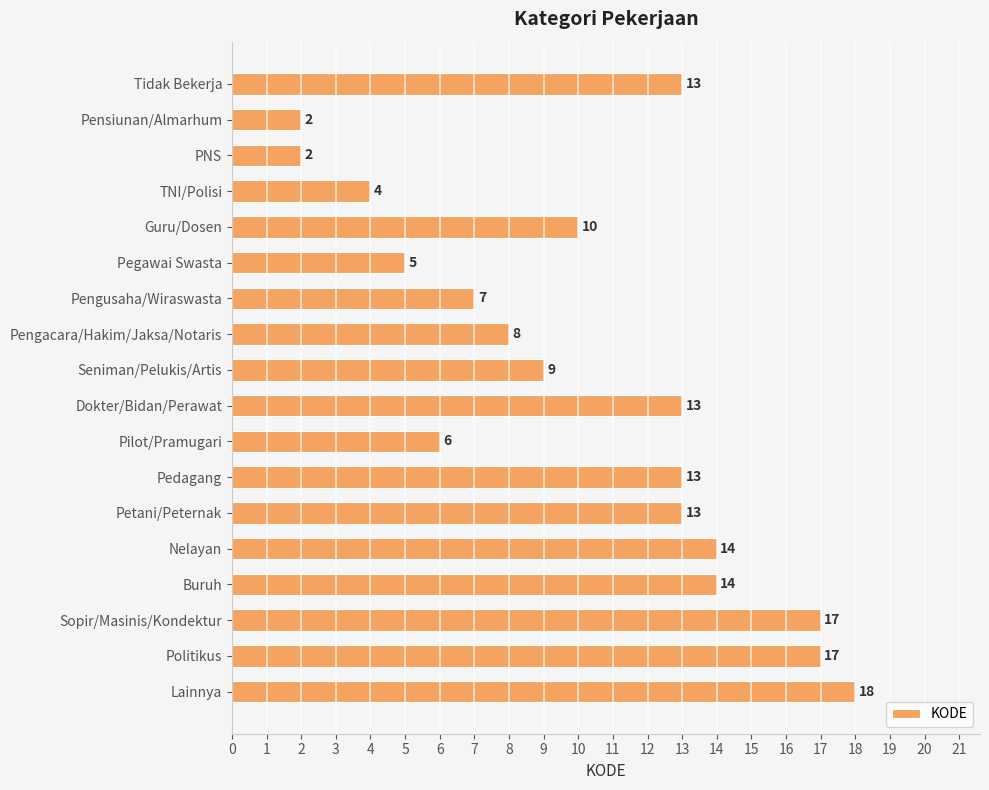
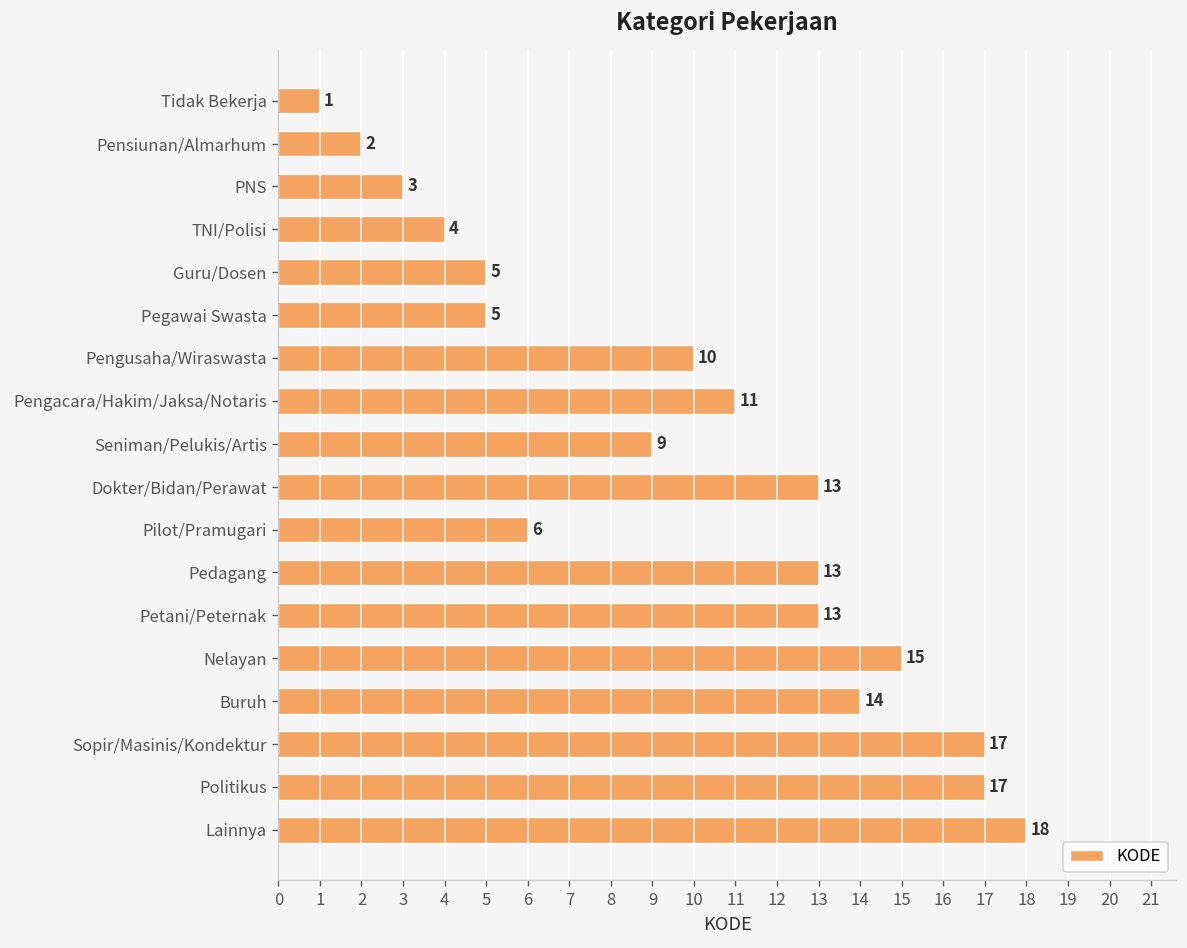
  {
-   "Tidak Bekerja": 13,
+   "Tidak Bekerja": 1,
    "Pensiunan/Almarhum": 2,
-   "PNS": 2,
+   "PNS": 3,
    "TNI/Polisi": 4,
-   "Guru/Dosen": 10,
+   "Guru/Dosen": 5,
    "Pegawai Swasta": 5,
-   "Pengusaha/Wiraswasta": 7,
-   "Pengacara/Hakim/Jaksa/Notaris": 8,
+   "Pengusaha/Wiraswasta": 10,
+   "Pengacara/Hakim/Jaksa/Notaris": 11,
    "Seniman/Pelukis/Artis": 9,
    "Dokter/Bidan/Perawat": 13,
    "Pilot/Pramugari": 6,
    "Pedagang": 13,
    "Petani/Peternak": 13,
-   "Nelayan": 14,
+   "Nelayan": 15,
    "Buruh": 14,
    "Sopir/Masinis/Kondektur": 17,
    "Politikus": 17,
    "Lainnya": 18
  }
